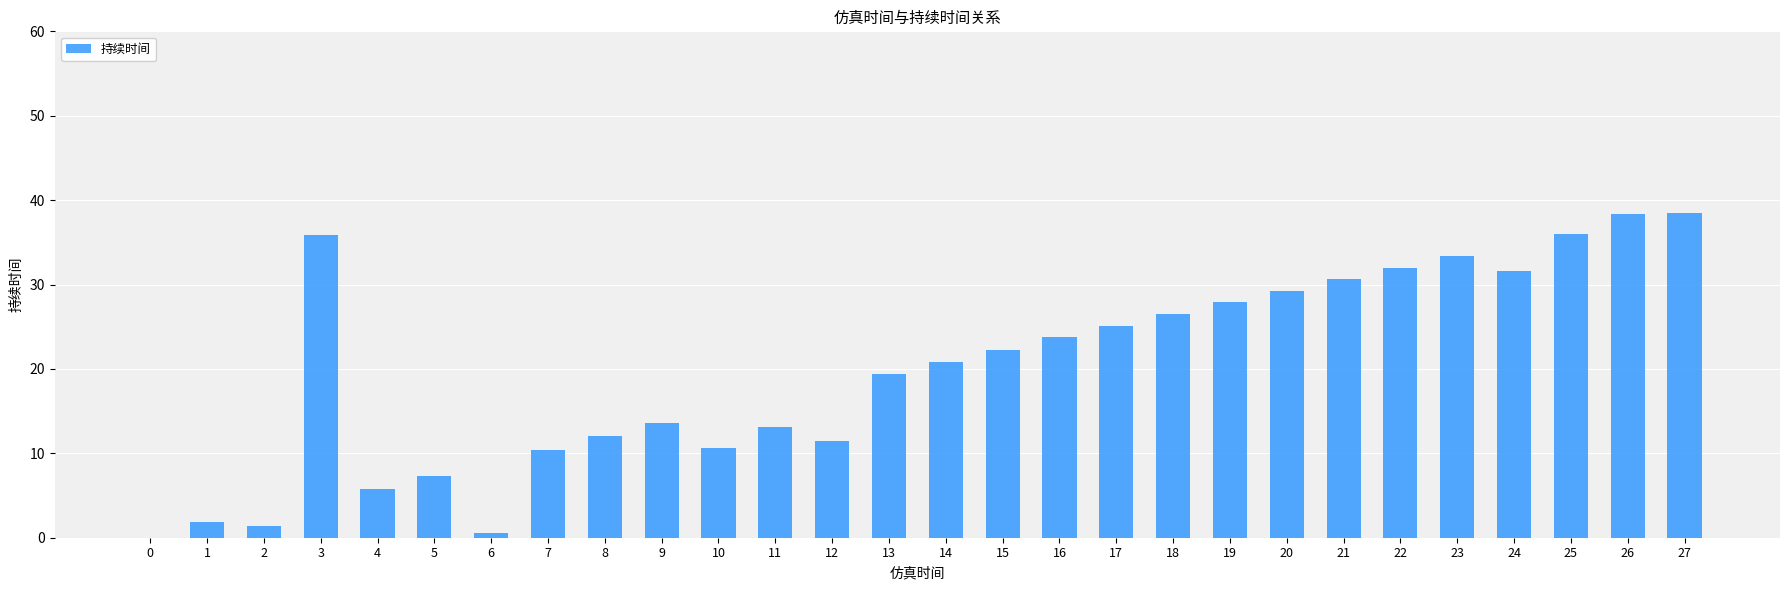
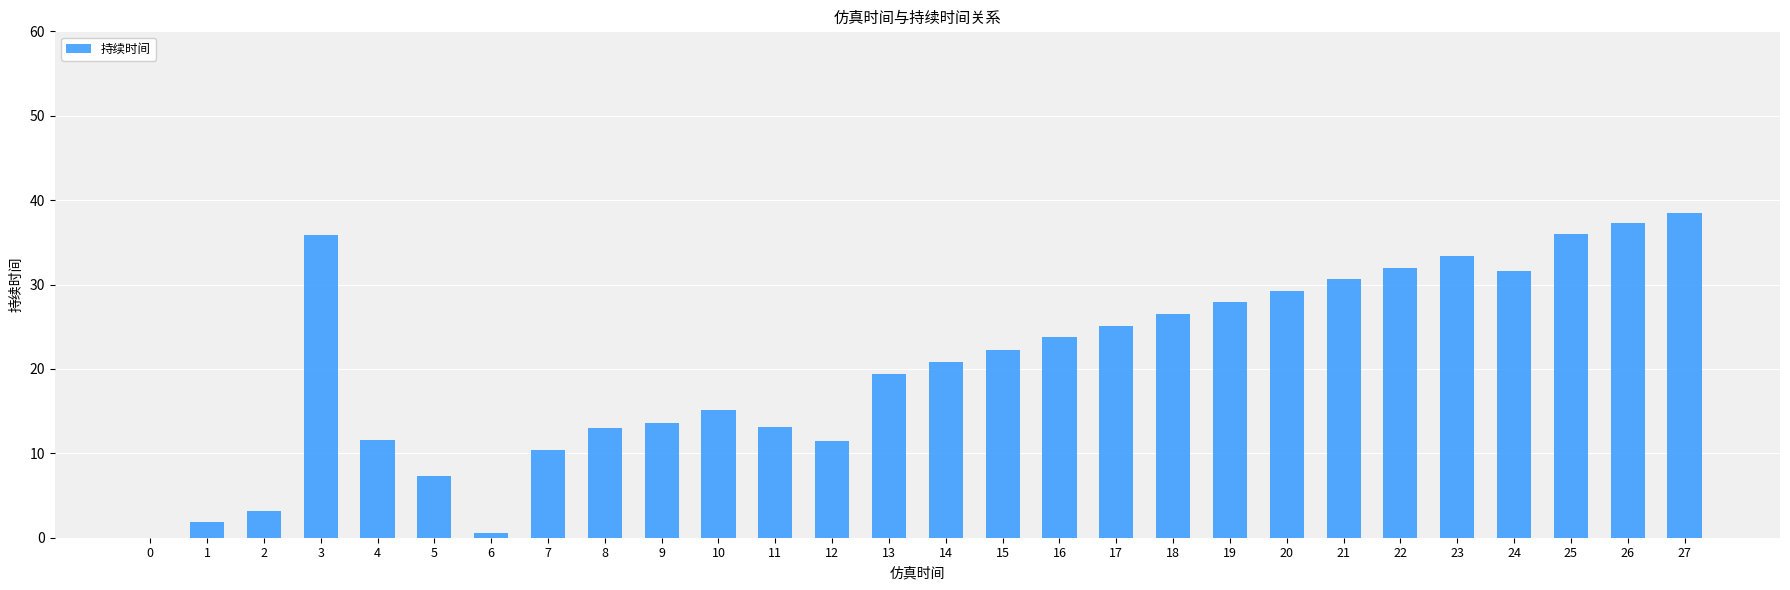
  {
    "0": 0,
    "1": 2,
-   "2": 1,
+   "2": 3,
    "3": 36,
-   "4": 6,
+   "4": 12,
    "5": 7,
    "6": 1,
    "7": 10,
-   "8": 12,
+   "8": 13,
    "9": 14,
-   "10": 11,
+   "10": 15,
    "11": 13,
    "12": 11,
    "13": 19,
    "14": 21,
    "15": 22,
    "16": 24,
    "17": 25,
    "18": 27,
    "19": 28,
    "20": 29,
    "21": 31,
    "22": 32,
    "23": 33,
    "24": 32,
    "25": 36,
-   "26": 38,
+   "26": 37,
    "27": 39
  }
